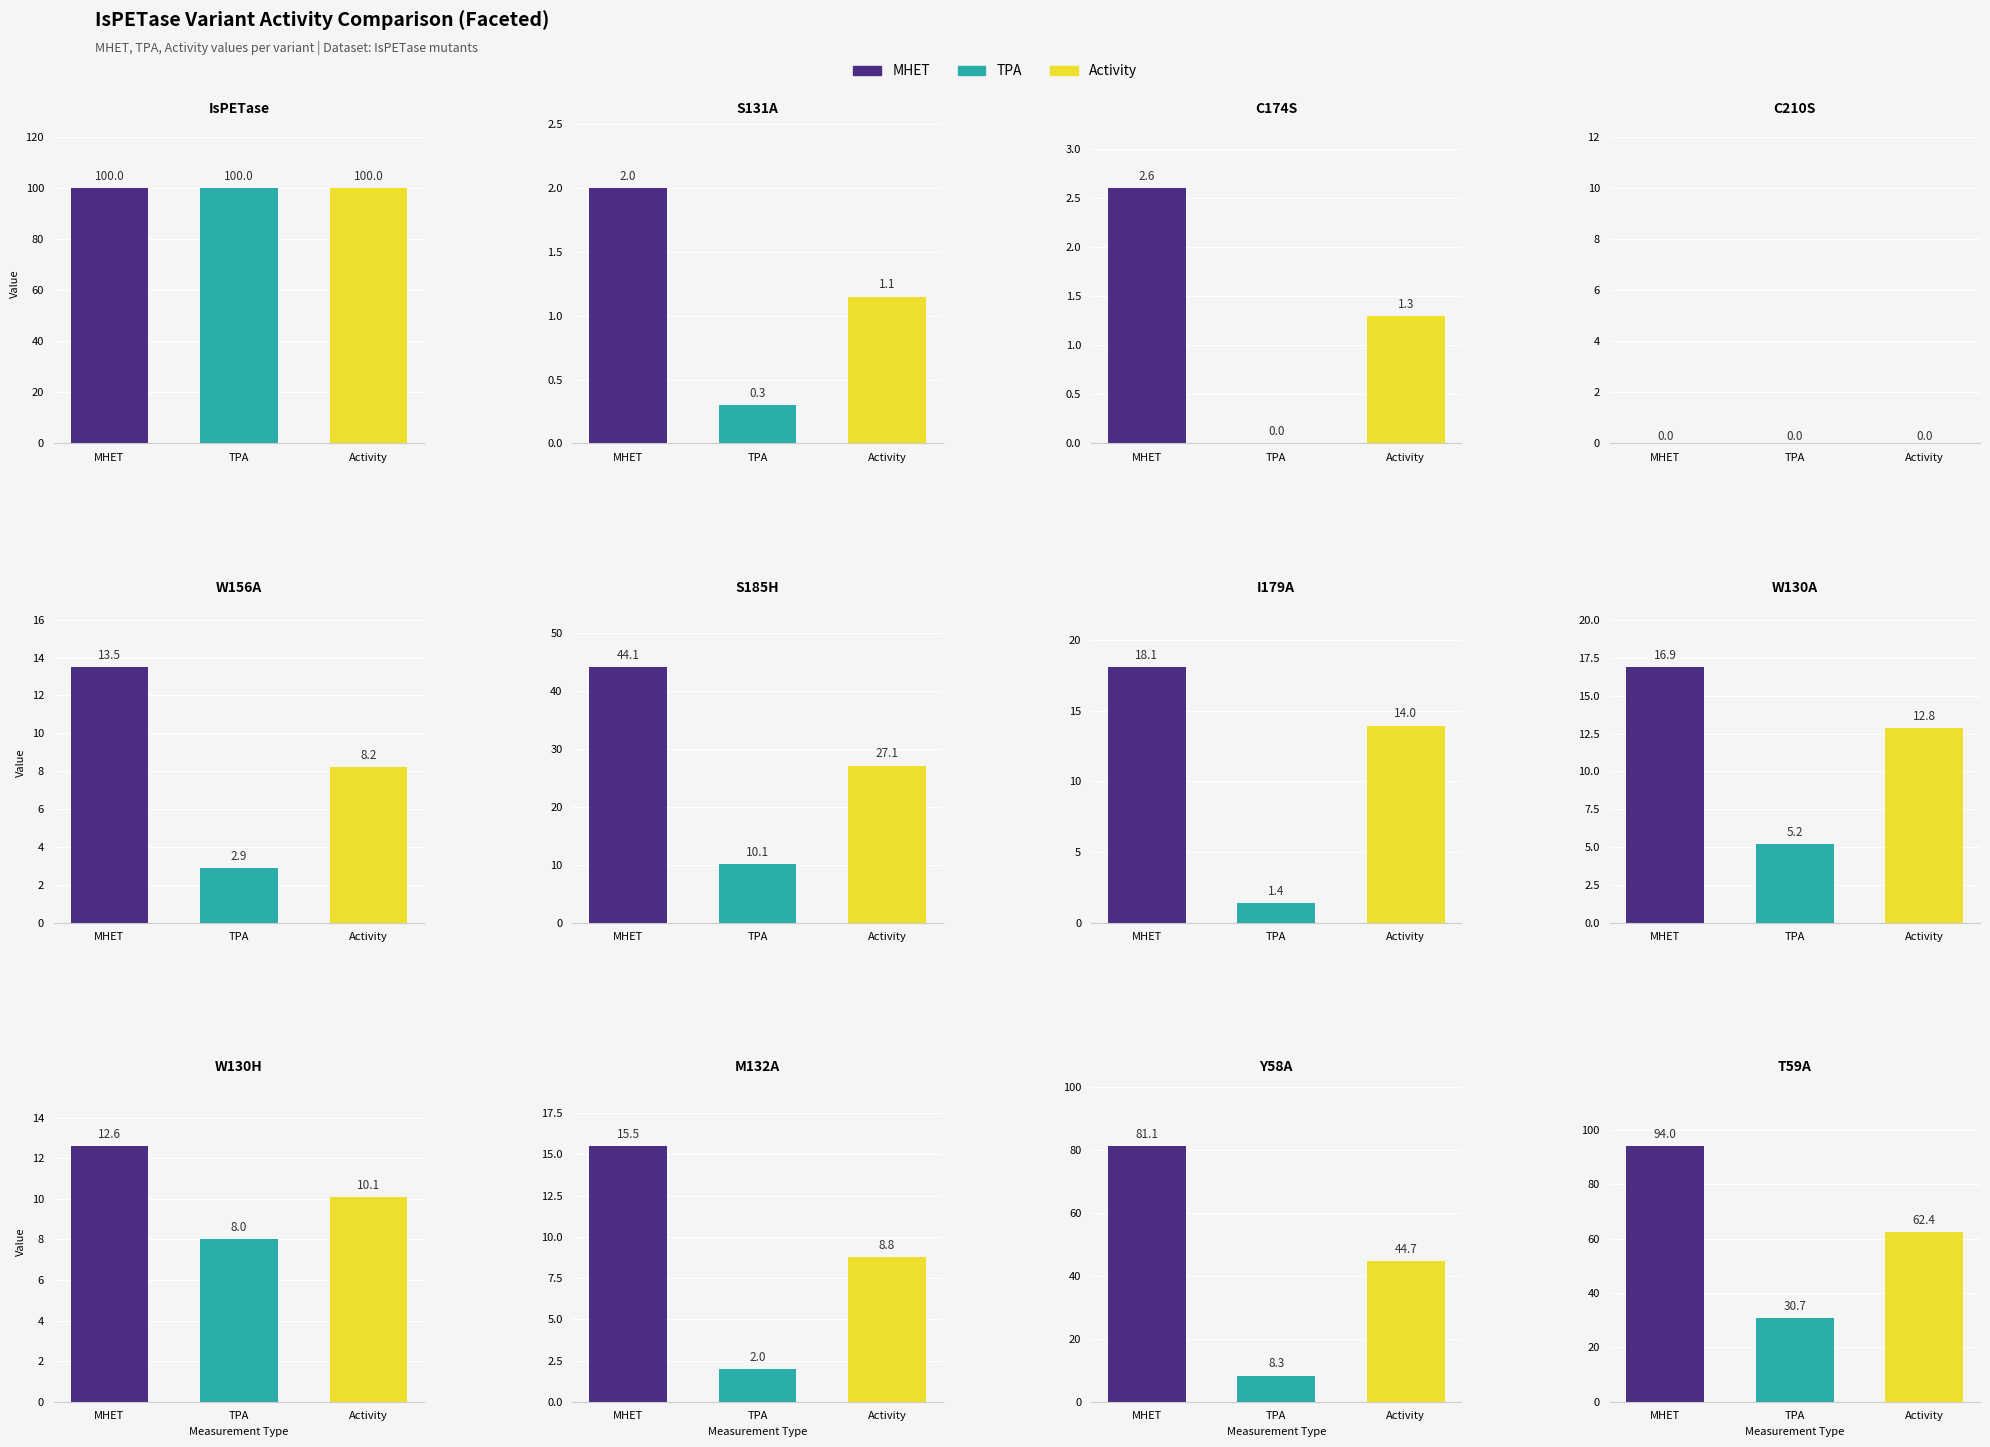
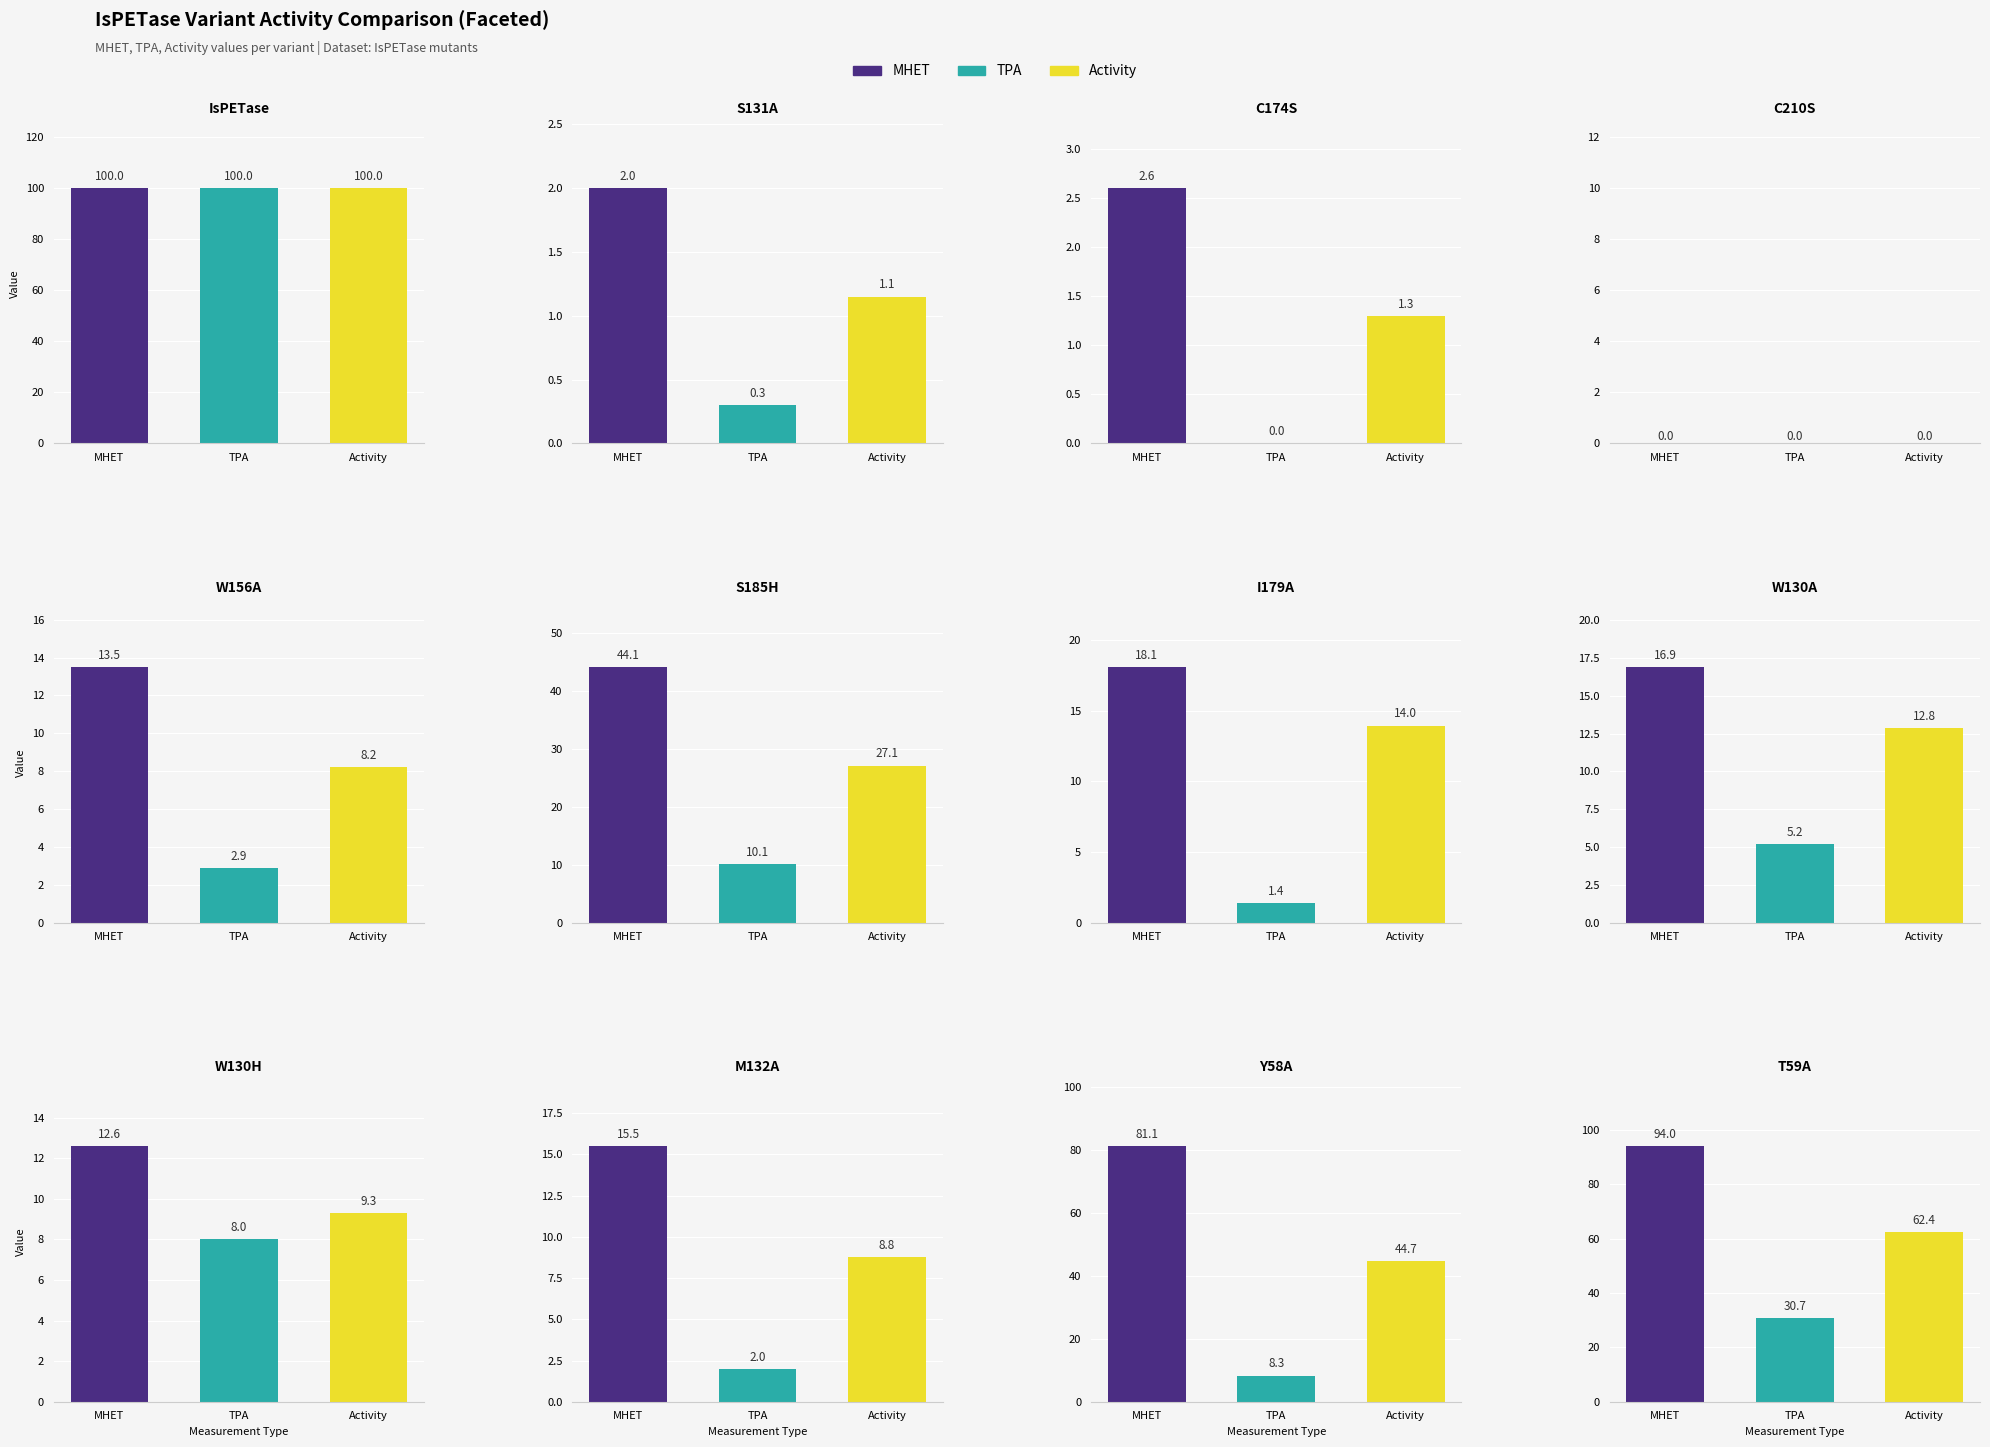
  {
    "IsPETase": {
      "MHET": 100.0,
      "TPA": 100.0,
      "Activity": 100.0
    },
    "S131A": {
      "MHET": 2.0,
      "TPA": 0.3,
      "Activity": 1.1
    },
    "C174S": {
      "MHET": 2.6,
      "TPA": 0.0,
      "Activity": 1.3
    },
    "C210S": {
      "MHET": 0.0,
      "TPA": 0.0,
      "Activity": 0.0
    },
    "W156A": {
      "MHET": 13.5,
      "TPA": 2.9,
      "Activity": 8.2
    },
    "S185H": {
      "MHET": 44.1,
      "TPA": 10.1,
      "Activity": 27.1
    },
    "I179A": {
      "MHET": 18.1,
      "TPA": 1.4,
      "Activity": 14.0
    },
    "W130A": {
      "MHET": 16.9,
      "TPA": 5.2,
      "Activity": 12.8
    },
    "W130H": {
      "MHET": 12.6,
      "TPA": 8.0,
-     "Activity": 10.1
+     "Activity": 9.3
    },
    "M132A": {
      "MHET": 15.5,
      "TPA": 2.0,
      "Activity": 8.8
    },
    "Y58A": {
      "MHET": 81.1,
      "TPA": 8.3,
      "Activity": 44.7
    },
    "T59A": {
      "MHET": 94.0,
      "TPA": 30.7,
      "Activity": 62.4
    }
  }
